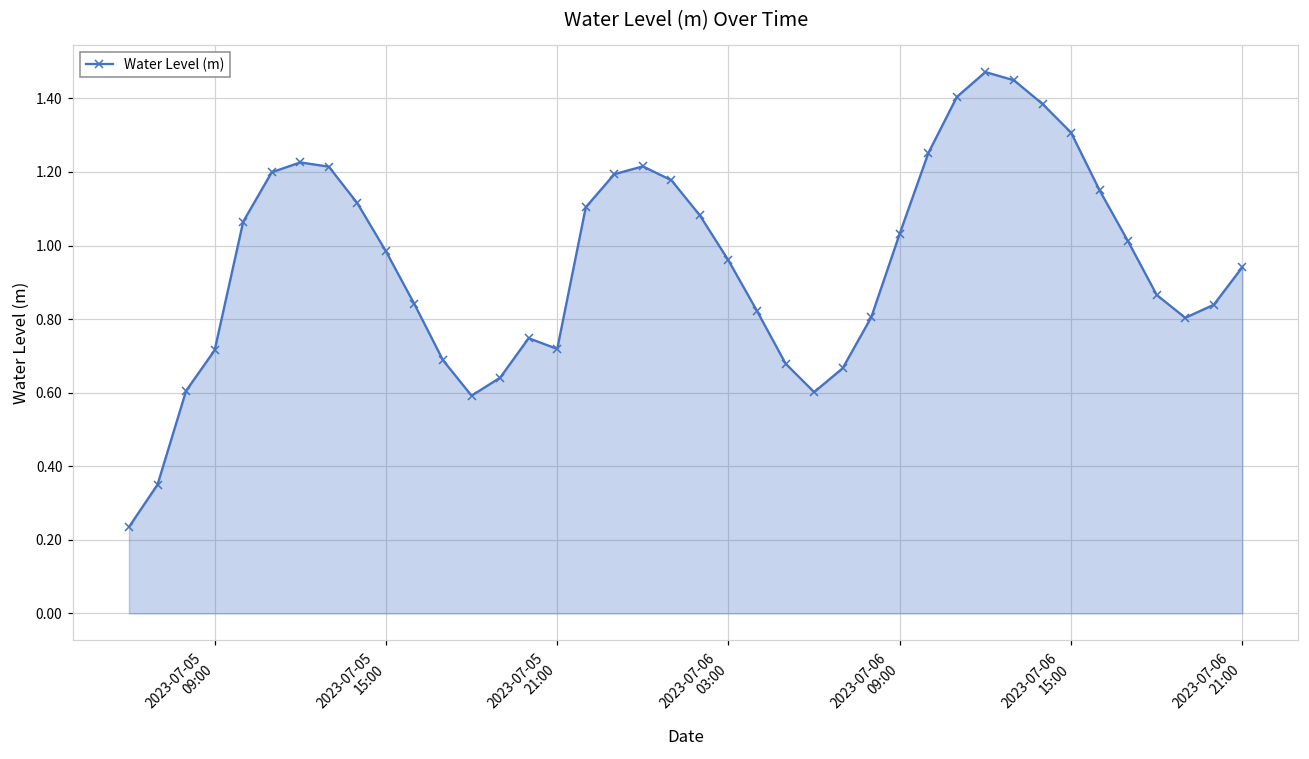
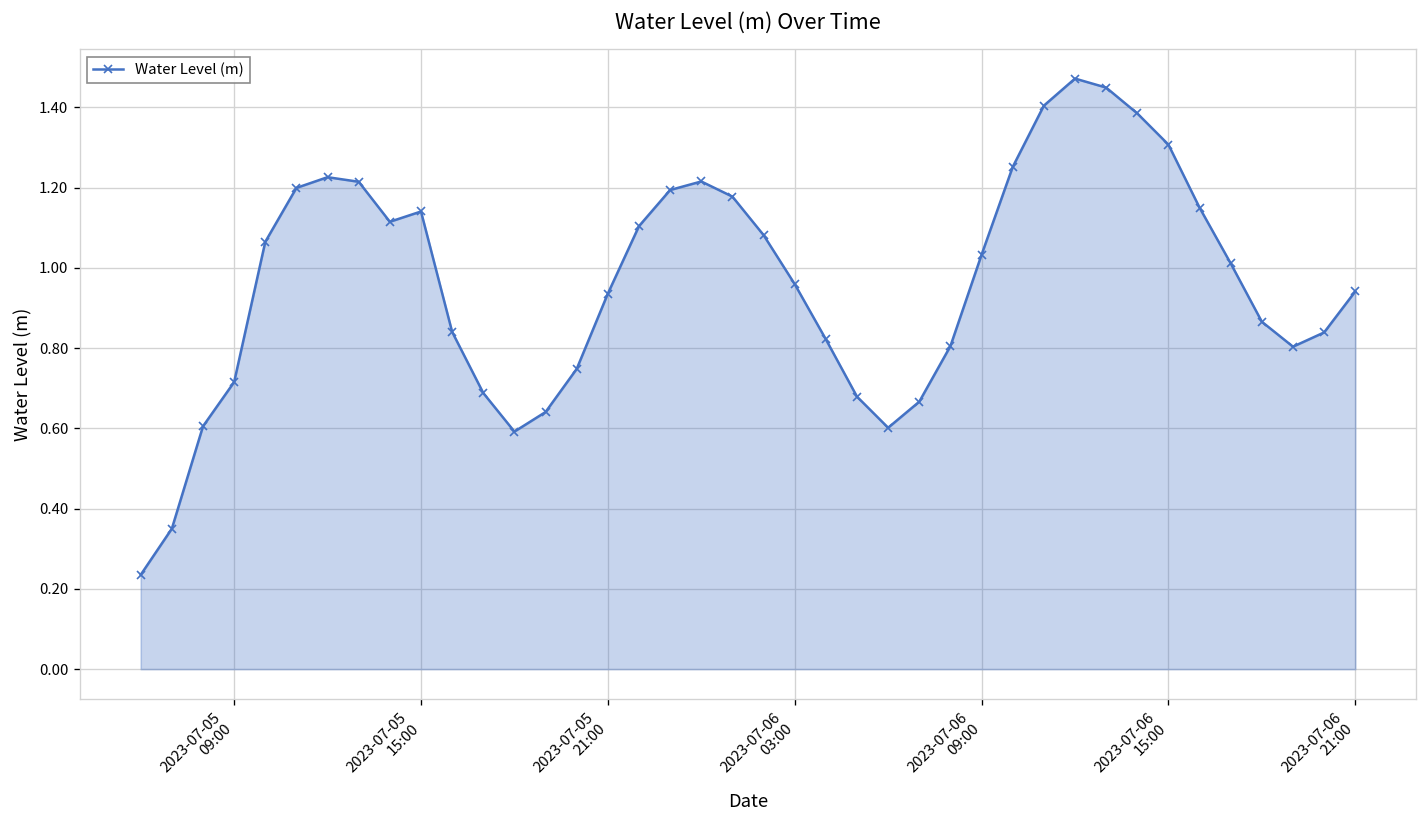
  {
    "2023-07-05 09:00": 0.72,
-   "2023-07-05 15:00": 0.98,
-   "2023-07-05 21:00": 0.72,
+   "2023-07-05 15:00": 1.14,
+   "2023-07-05 21:00": 0.94,
    "2023-07-06 03:00": 0.96,
    "2023-07-06 09:00": 1.03,
    "2023-07-06 15:00": 1.31,
    "2023-07-06 21:00": 0.94
  }
